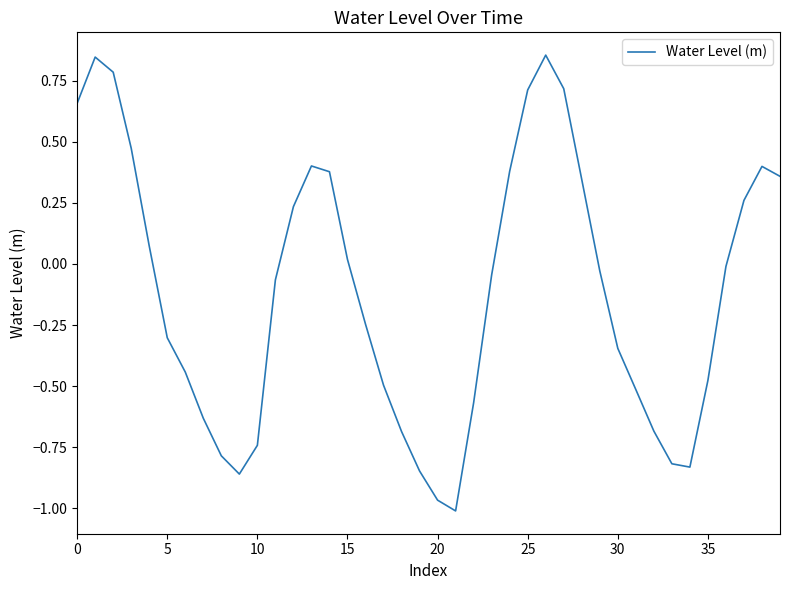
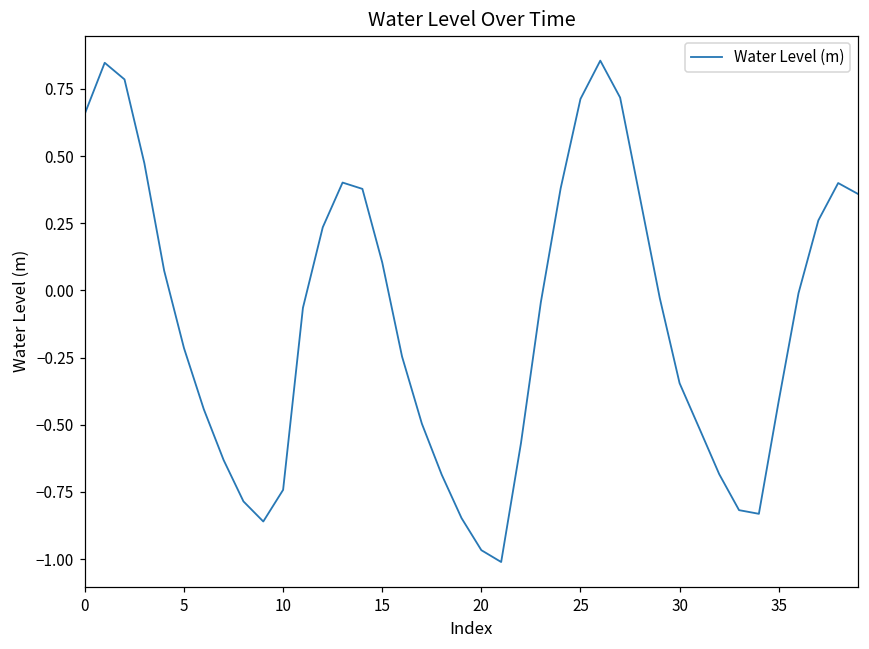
  {
    "0": 0.66,
-   "5": -0.30,
+   "5": -0.21,
    "10": -0.74,
-   "15": 0.02,
+   "15": 0.10,
    "20": -0.97,
    "25": 0.71,
    "30": -0.35,
-   "35": -0.48
+   "35": -0.41
  }
